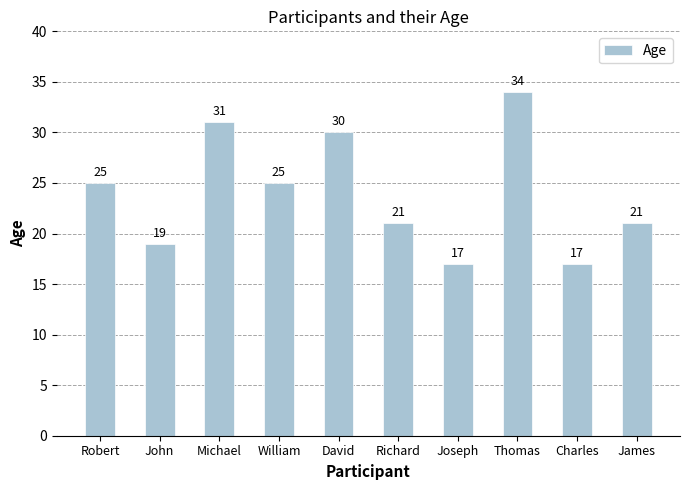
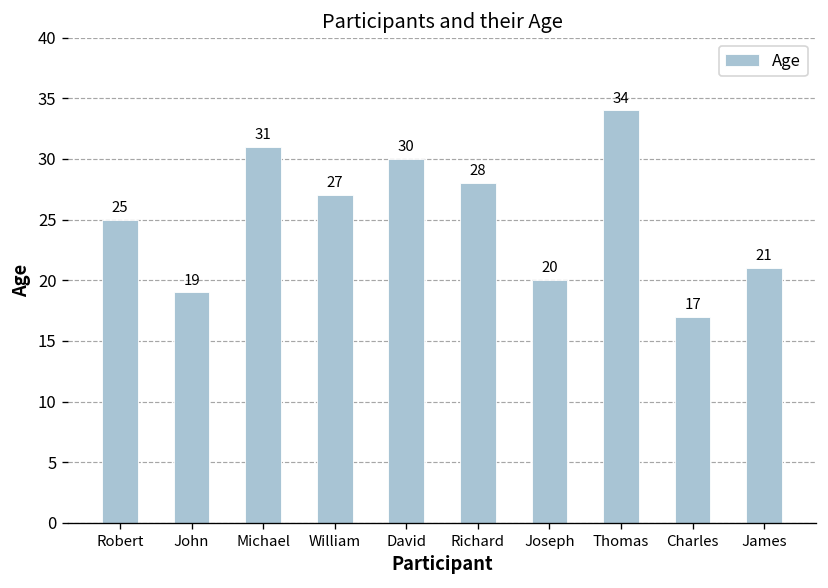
  {
    "Robert": 25,
    "John": 19,
    "Michael": 31,
-   "William": 25,
+   "William": 27,
    "David": 30,
-   "Richard": 21,
-   "Joseph": 17,
+   "Richard": 28,
+   "Joseph": 20,
    "Thomas": 34,
    "Charles": 17,
    "James": 21
  }
